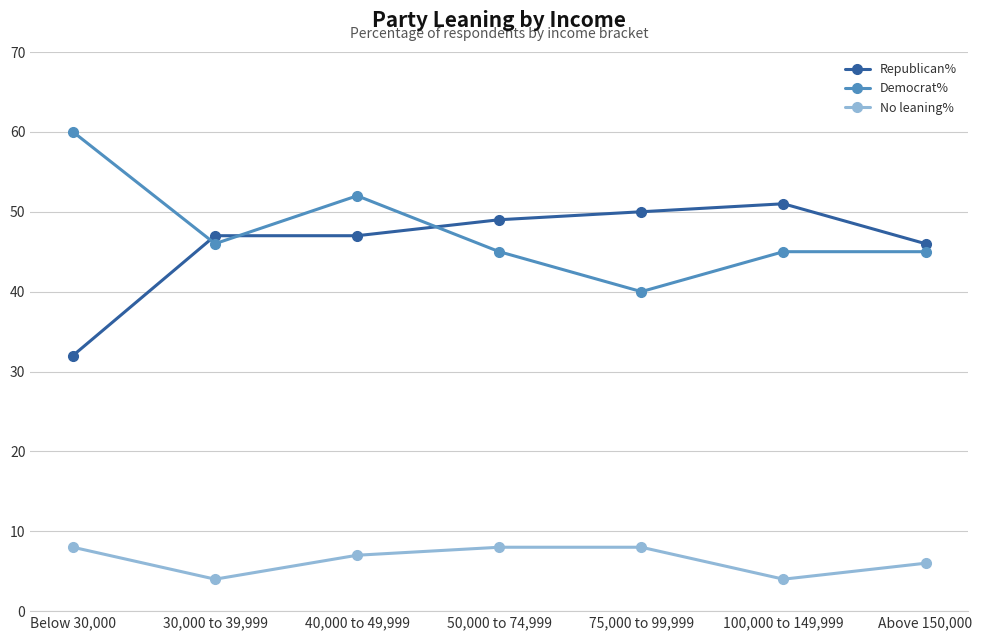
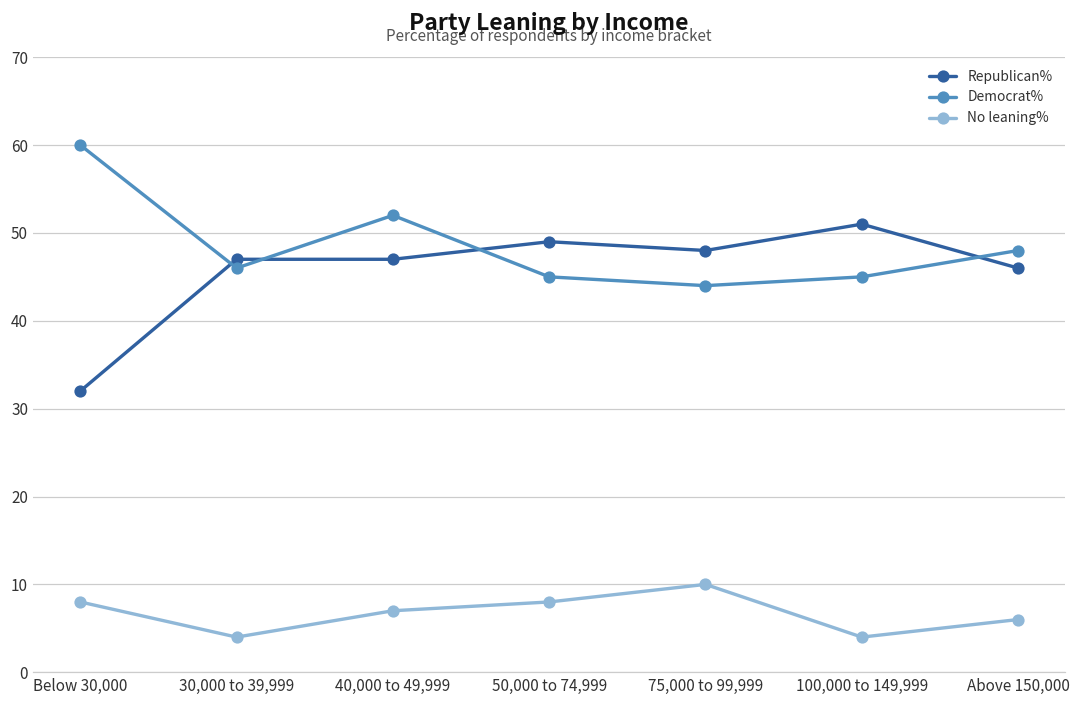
  {
    "Republican%": {
      "Below 30,000": 32,
      "30,000 to 39,999": 47,
      "40,000 to 49,999": 47,
      "50,000 to 74,999": 49,
-     "75,000 to 99,999": 50,
+     "75,000 to 99,999": 48,
      "100,000 to 149,999": 51,
      "Above 150,000": 46
    },
    "Democrat%": {
      "Below 30,000": 60,
      "30,000 to 39,999": 46,
      "40,000 to 49,999": 52,
      "50,000 to 74,999": 45,
-     "75,000 to 99,999": 40,
+     "75,000 to 99,999": 44,
      "100,000 to 149,999": 45,
-     "Above 150,000": 45
+     "Above 150,000": 48
    },
    "No leaning%": {
      "Below 30,000": 8,
      "30,000 to 39,999": 4,
      "40,000 to 49,999": 7,
      "50,000 to 74,999": 8,
-     "75,000 to 99,999": 8,
+     "75,000 to 99,999": 10,
      "100,000 to 149,999": 4,
      "Above 150,000": 6
    }
  }
